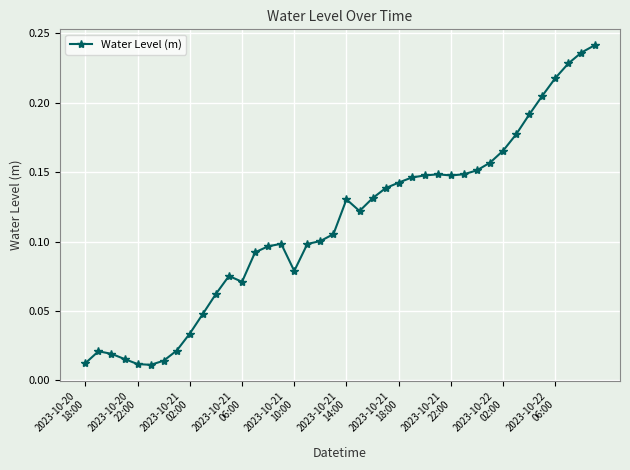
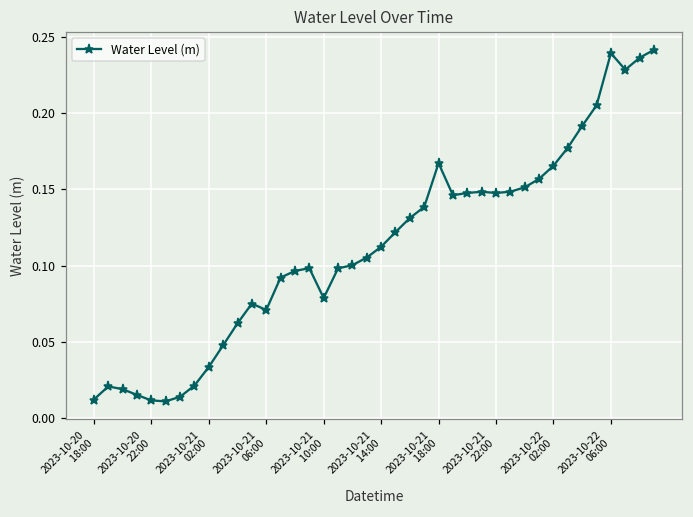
  {
    "2023-10-20 18:00": 0.012,
    "2023-10-20 22:00": 0.012,
    "2023-10-21 02:00": 0.034,
    "2023-10-21 06:00": 0.071,
    "2023-10-21 10:00": 0.079,
-   "2023-10-21 14:00": 0.130,
-   "2023-10-21 18:00": 0.143,
+   "2023-10-21 14:00": 0.112,
+   "2023-10-21 18:00": 0.167,
    "2023-10-21 22:00": 0.148,
    "2023-10-22 02:00": 0.166,
-   "2023-10-22 06:00": 0.218
+   "2023-10-22 06:00": 0.239
  }
